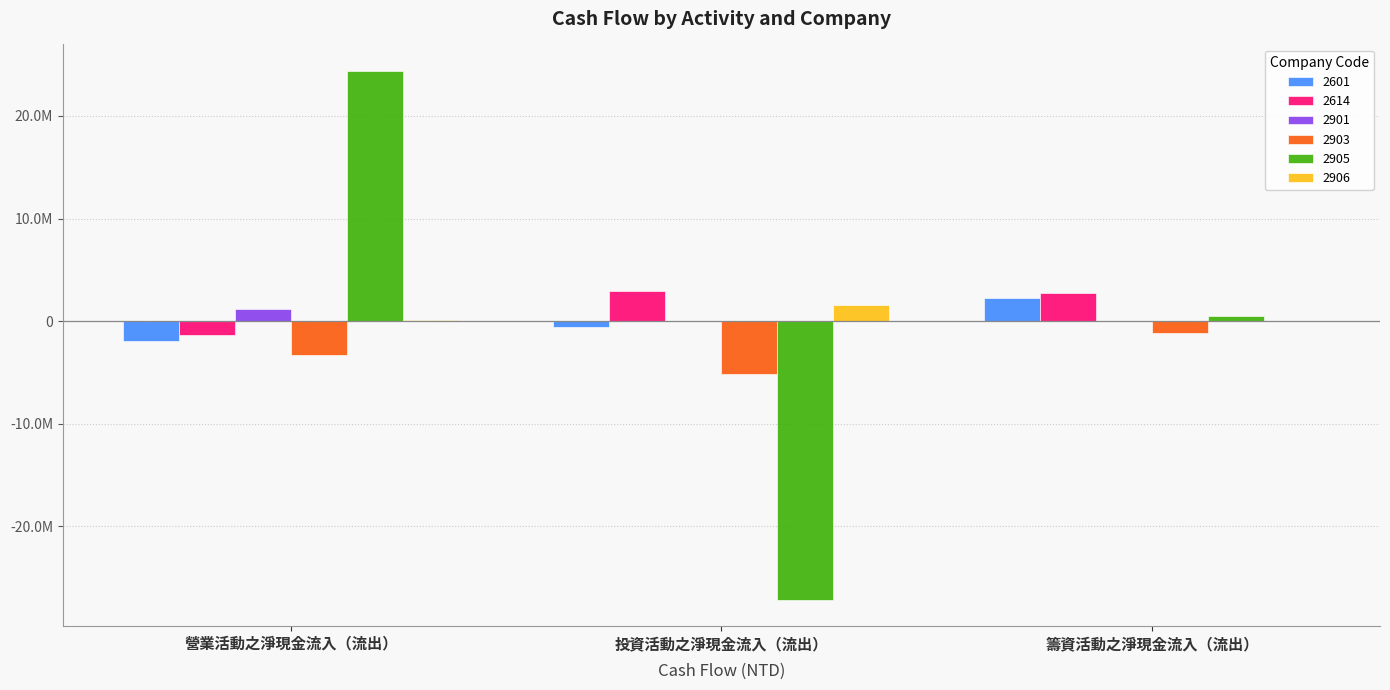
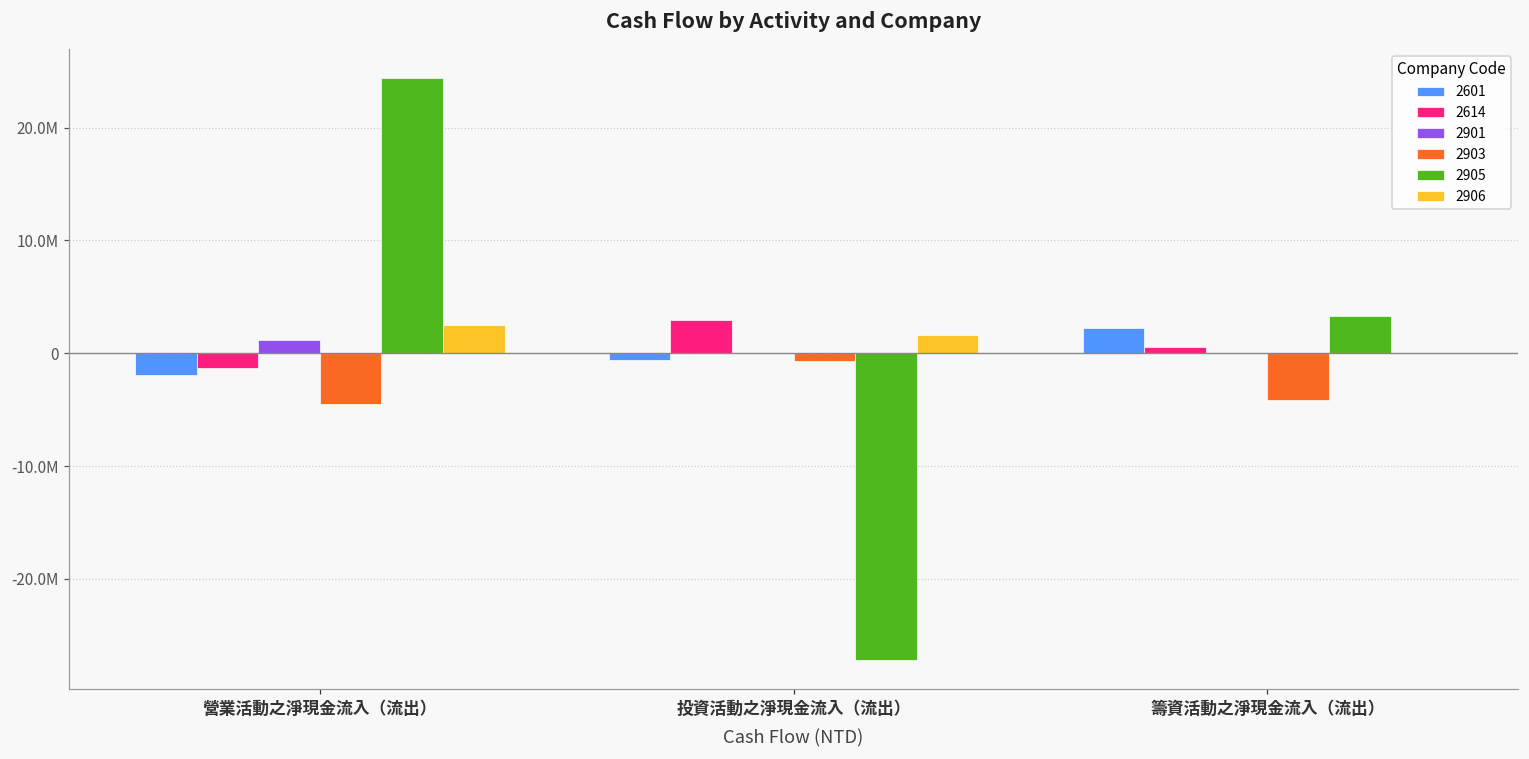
  {
    "2601": {
      "營業活動之淨現金流入（流出）": -1900000,
      "投資活動之淨現金流入（流出）": -600000,
      "籌資活動之淨現金流入（流出）": 2300000
    },
    "2614": {
      "營業活動之淨現金流入（流出）": -1300000,
      "投資活動之淨現金流入（流出）": 2900000,
-     "籌資活動之淨現金流入（流出）": 2700000
+     "籌資活動之淨現金流入（流出）": 500000
    },
    "2901": {
      "營業活動之淨現金流入（流出）": 1200000
    },
    "2903": {
-     "營業活動之淨現金流入（流出）": -3300000,
-     "投資活動之淨現金流入（流出）": -5100000,
-     "籌資活動之淨現金流入（流出）": -1200000
+     "營業活動之淨現金流入（流出）": -4500000,
+     "投資活動之淨現金流入（流出）": -700000,
+     "籌資活動之淨現金流入（流出）": -4100000
    },
    "2905": {
      "營業活動之淨現金流入（流出）": 24400000,
      "投資活動之淨現金流入（流出）": -27200000,
-     "籌資活動之淨現金流入（流出）": 500000
+     "籌資活動之淨現金流入（流出）": 3300000
    },
    "2906": {
-     "營業活動之淨現金流入（流出）": 100000,
+     "營業活動之淨現金流入（流出）": 2500000,
      "投資活動之淨現金流入（流出）": 1600000
    }
  }
